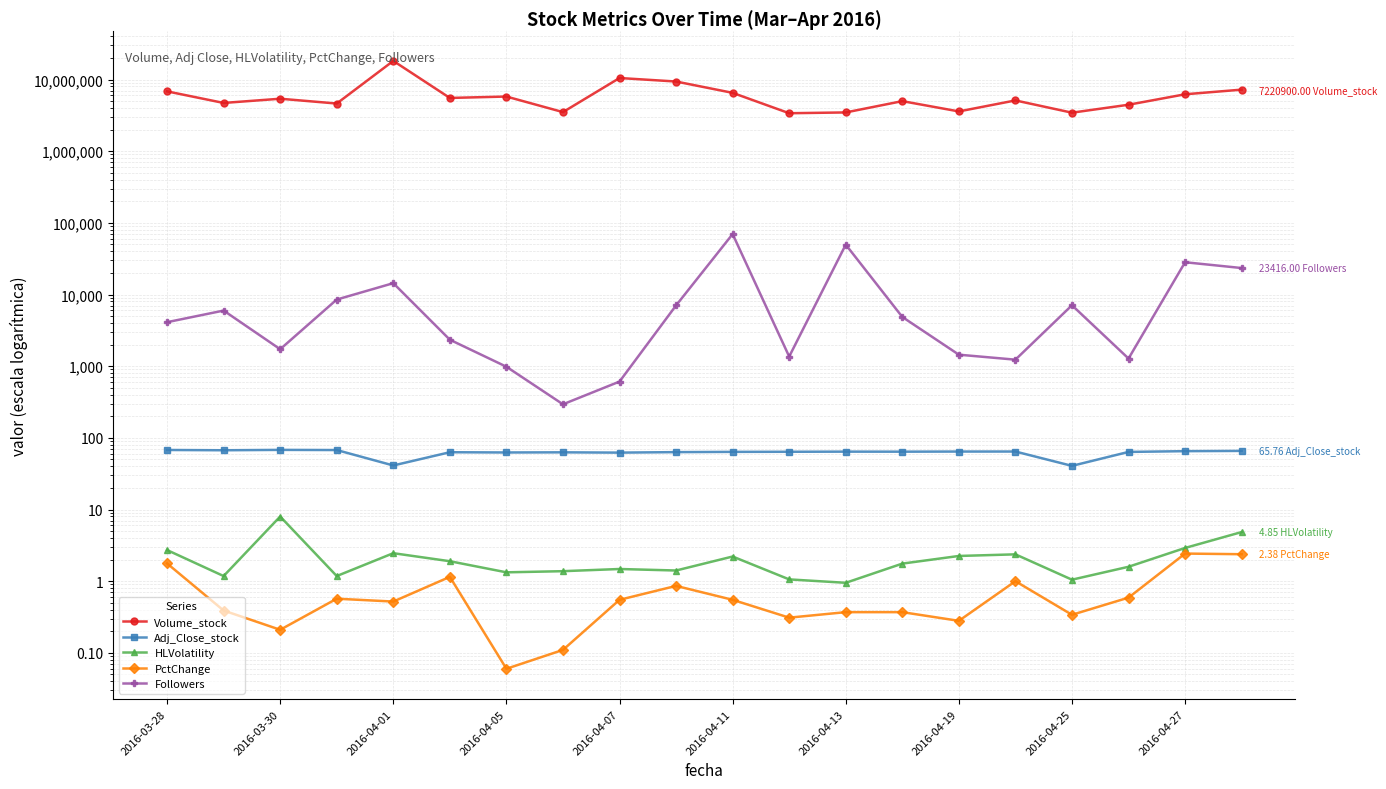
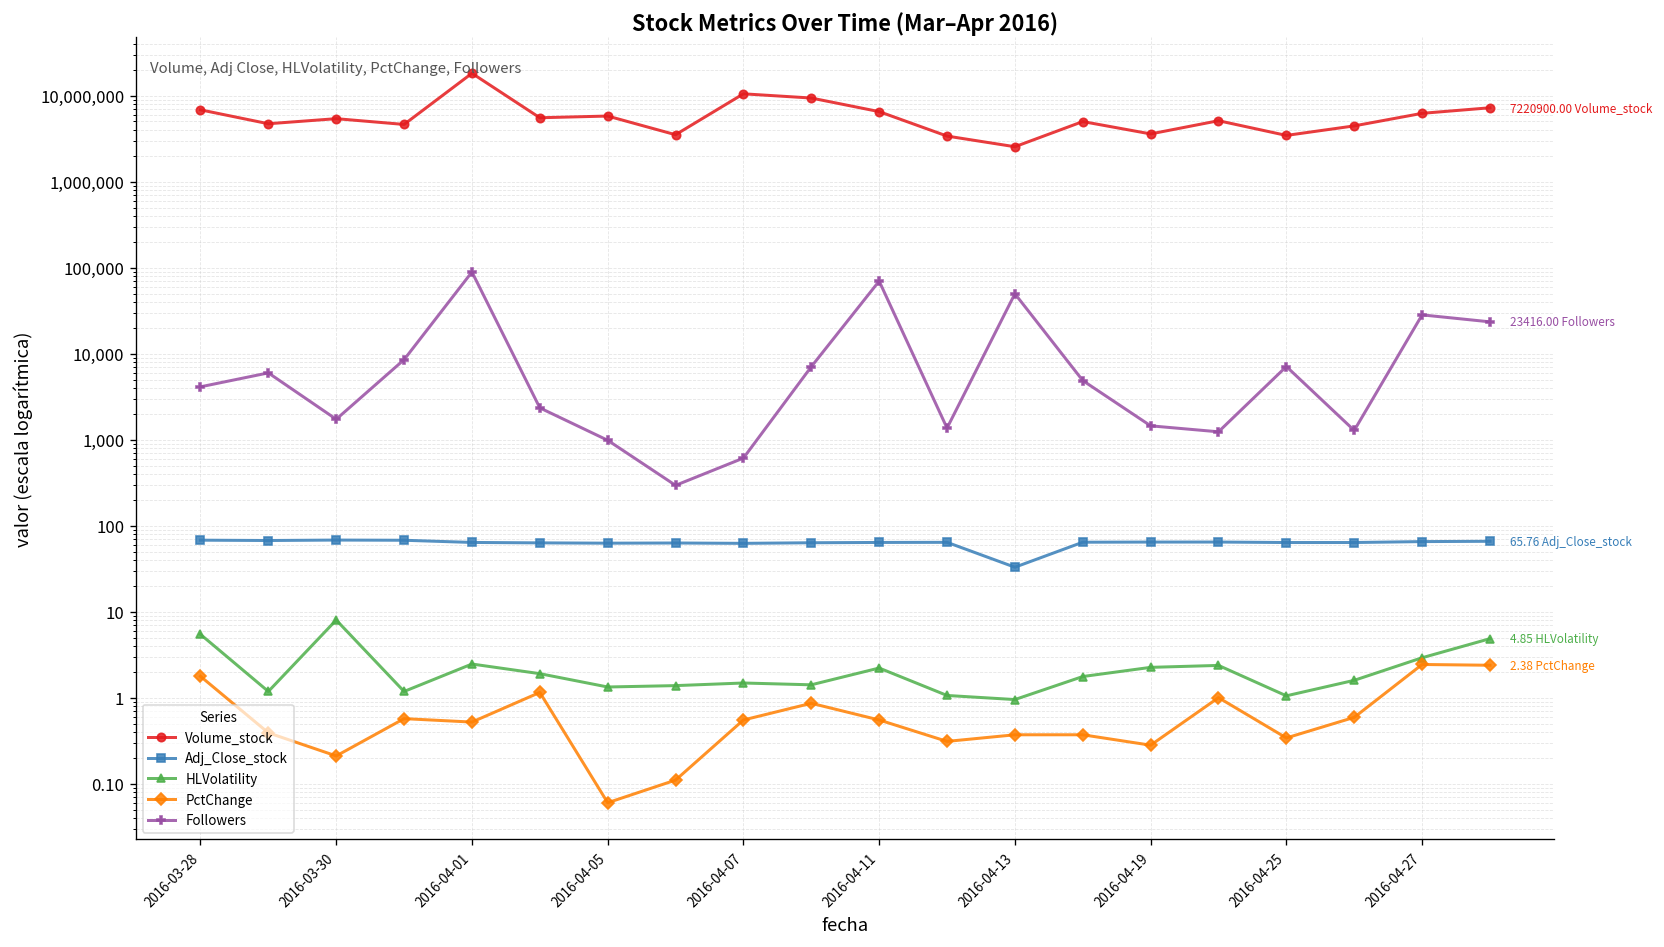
  {
    "Volume_stock": {
      "2016-03-28": "7,000,000",
      "2016-03-30": "5,000,000",
      "2016-04-01": "18,000,000",
      "2016-04-05": "6,000,000",
      "2016-04-07": "10,000,000",
      "2016-04-11": "7,000,000",
-     "2016-04-13": "3,000,000",
+     "2016-04-13": "2,500,000",
      "2016-04-19": "4,000,000",
      "2016-04-25": "3,000,000",
      "2016-04-27": "6,000,000"
    },
    "Adj_Close_stock": {
      "2016-03-28": "70",
      "2016-03-30": "70",
-     "2016-04-01": "40",
+     "2016-04-01": "60",
      "2016-04-05": "60",
      "2016-04-07": "60",
      "2016-04-11": "60",
-     "2016-04-13": "60",
+     "2016-04-13": "30",
      "2016-04-19": "60",
-     "2016-04-25": "40",
+     "2016-04-25": "60",
      "2016-04-27": "70"
    },
    "HLVolatility": {
-     "2016-03-28": "2.7",
+     "2016-03-28": "5",
      "2016-03-30": "8",
      "2016-04-01": "2.5",
      "2016-04-05": "1.3",
      "2016-04-07": "1.5",
      "2016-04-11": "2.2",
      "2016-04-13": "1.0",
      "2016-04-19": "2.3",
      "2016-04-25": "1.1",
      "2016-04-27": "2.9"
    },
    "PctChange": {
      "2016-03-28": "1.8",
      "2016-03-30": "0.2",
      "2016-04-01": "0.5",
      "2016-04-05": "0.06",
      "2016-04-07": "0.6",
      "2016-04-11": "0.6",
      "2016-04-13": "0.4",
      "2016-04-19": "0.3",
      "2016-04-25": "0.3",
      "2016-04-27": "2.4"
    },
    "Followers": {
      "2016-03-28": "4,000",
      "2016-03-30": "1,700",
-     "2016-04-01": "14,000",
+     "2016-04-01": "90,000",
      "2016-04-05": "1,000",
      "2016-04-07": "600",
      "2016-04-11": "70,000",
      "2016-04-13": "50,000",
      "2016-04-19": "1,400",
      "2016-04-25": "7,000",
      "2016-04-27": "28,000"
    }
  }
